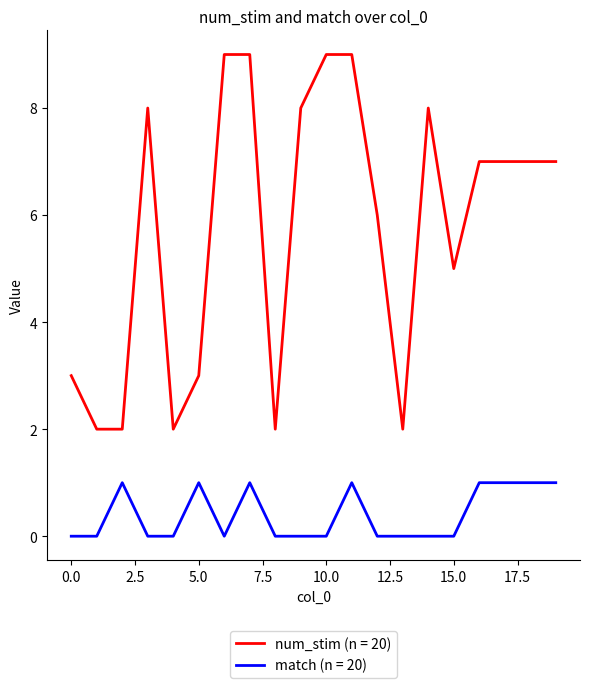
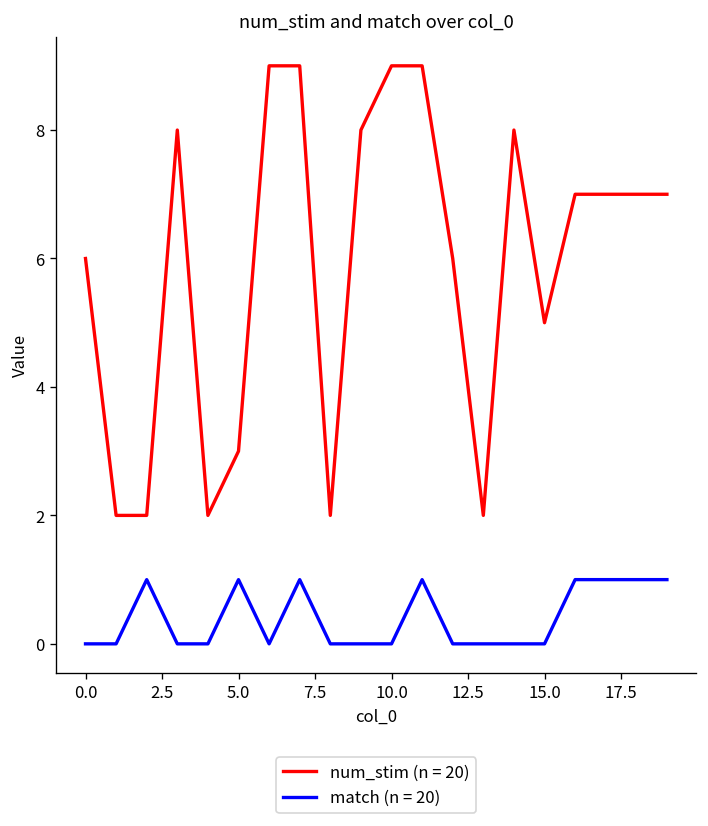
  {
    "num_stim (n = 20)": {
-     "0.0": 3,
+     "0.0": 6,
      "5.0": 3,
      "10.0": 9,
      "15.0": 5
    },
    "match (n = 20)": {
      "0.0": 0,
      "5.0": 1,
      "10.0": 0,
      "15.0": 0
    }
  }
